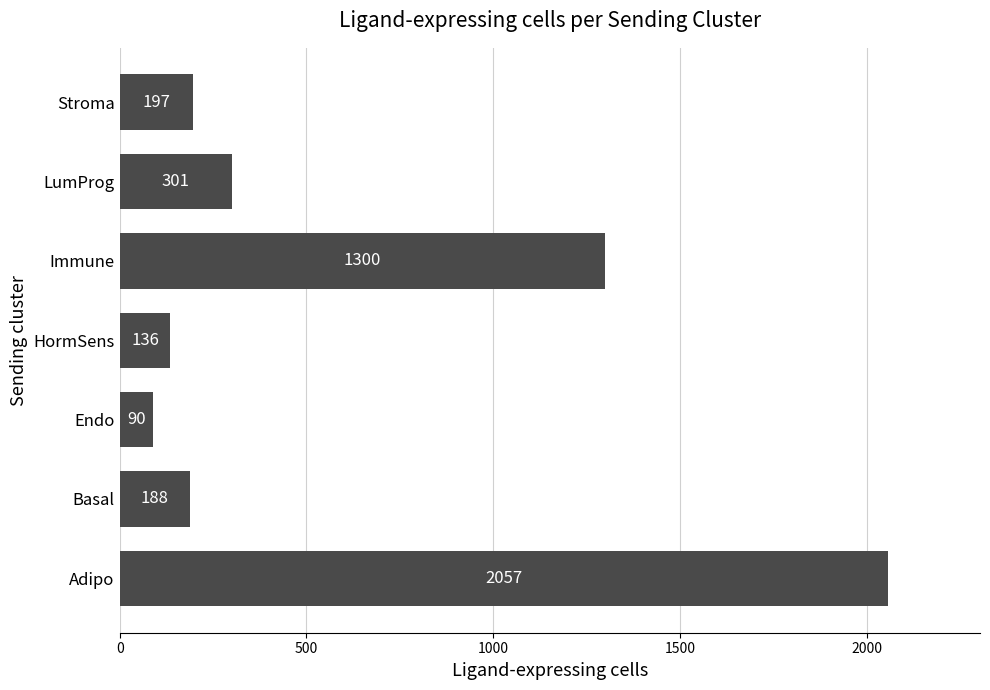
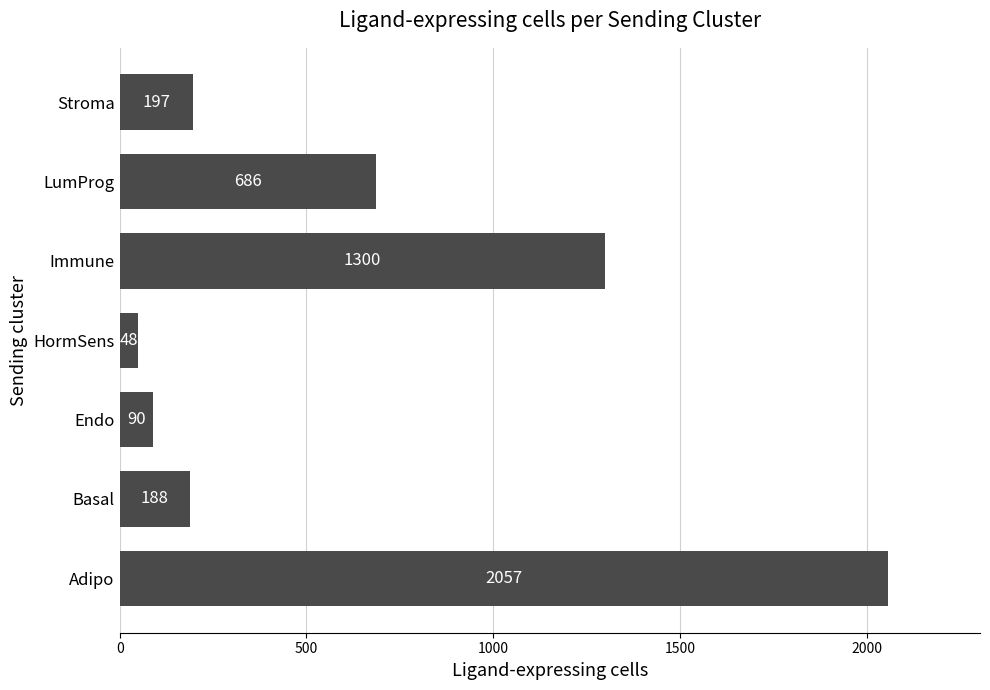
  {
    "Stroma": 197,
-   "LumProg": 301,
+   "LumProg": 686,
    "Immune": 1300,
-   "HormSens": 136,
+   "HormSens": 48,
    "Endo": 90,
    "Basal": 188,
    "Adipo": 2057
  }
